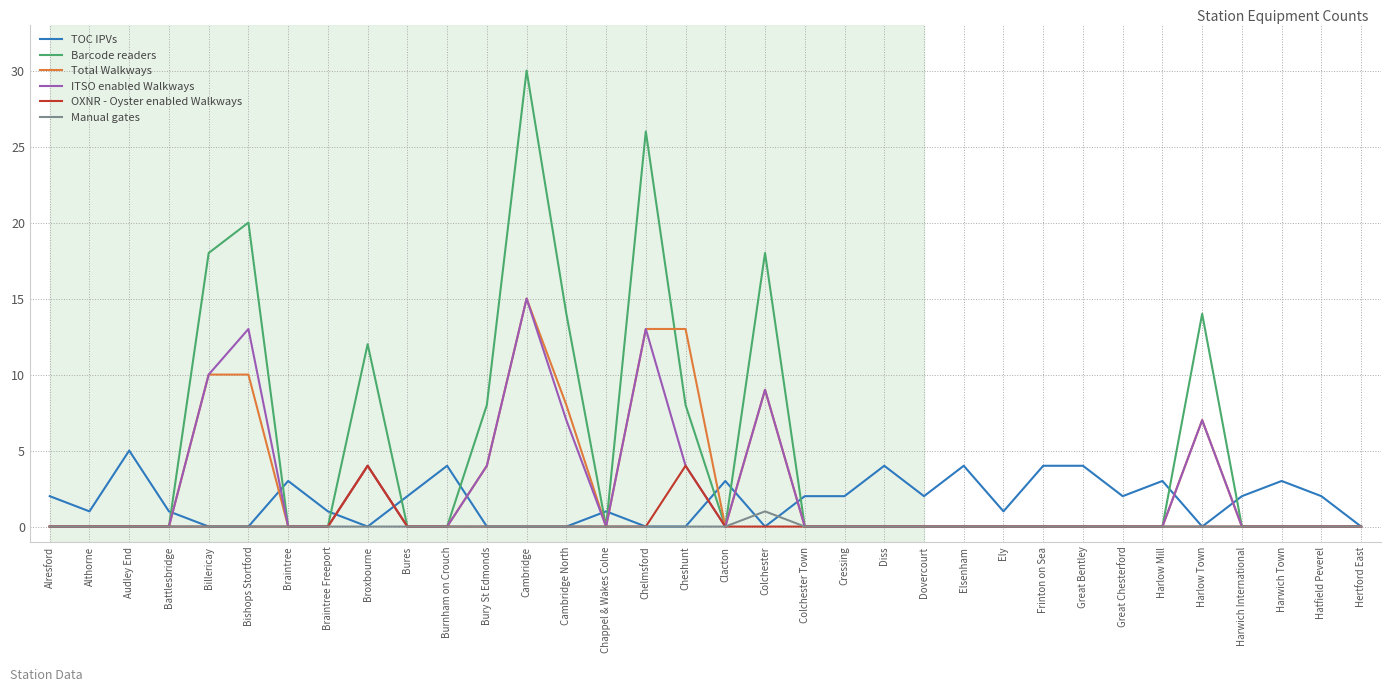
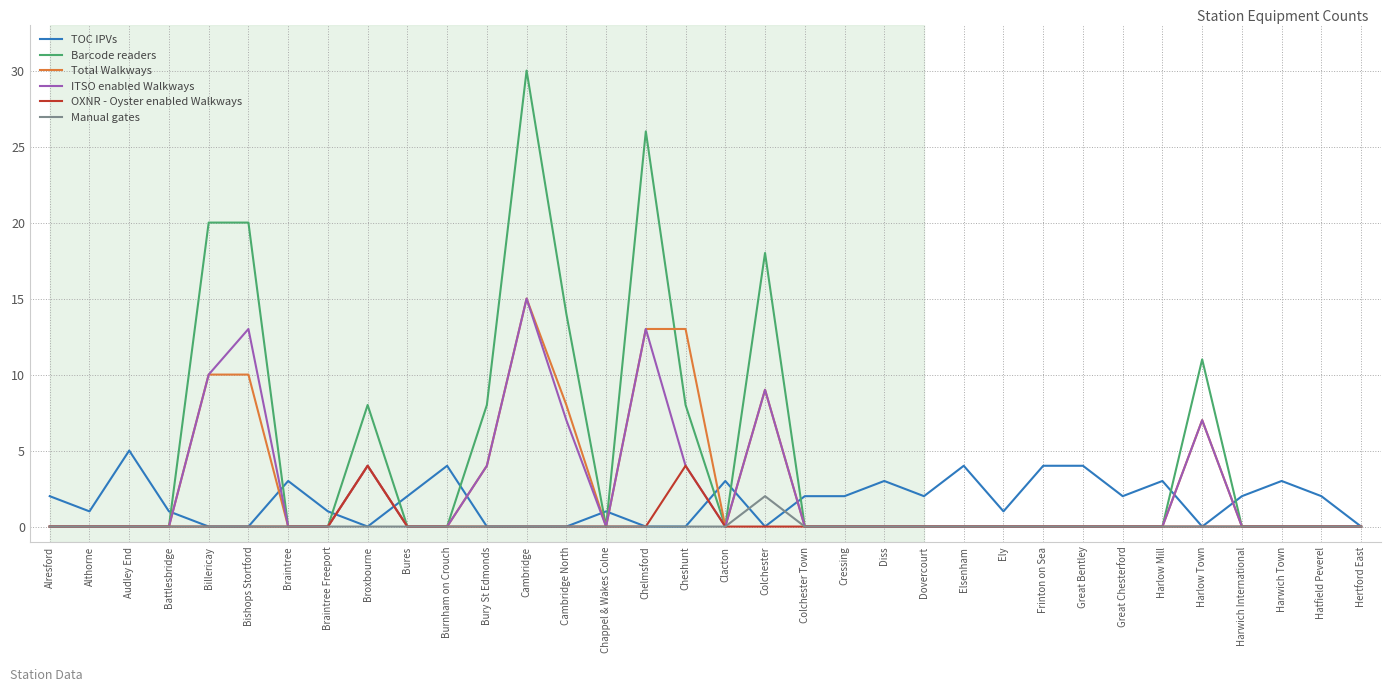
  {
    "TOC IPVs": {
      "Alresford": 2,
      "Althorne": 1,
      "Audley End": 5,
      "Battlesbridge": 1,
      "Braintree": 3,
      "Braintree Freeport": 1,
      "Bures": 2,
      "Burnham on Crouch": 4,
      "Chappel & Wakes Colne": 1,
      "Clacton": 3,
      "Colchester Town": 2,
      "Cressing": 2,
-     "Diss": 4,
+     "Diss": 3,
      "Dovercourt": 2,
      "Elsenham": 4,
      "Ely": 1,
      "Frinton on Sea": 4,
      "Great Bentley": 4,
      "Great Chesterford": 2,
      "Harlow Mill": 3,
      "Harwich International": 2,
      "Harwich Town": 3,
      "Hatfield Peverel": 2
    },
    "Barcode readers": {
-     "Billericay": 18,
+     "Billericay": 20,
      "Bishops Stortford": 20,
-     "Broxbourne": 12,
+     "Broxbourne": 8,
      "Bury St Edmonds": 8,
      "Cambridge": 30,
      "Cambridge North": 14,
      "Chelmsford": 26,
      "Cheshunt": 8,
      "Colchester": 18,
-     "Harlow Town": 14
+     "Harlow Town": 11
    },
    "Total Walkways": {
      "Bishops Stortford": 10,
      "Cambridge North": 8,
      "Cheshunt": 13
    },
    "ITSO enabled Walkways": {
      "Bishops Stortford": 13,
      "Cambridge North": 7
    },
    "Manual gates": {
-     "Colchester": 1
+     "Colchester": 2
    }
  }
